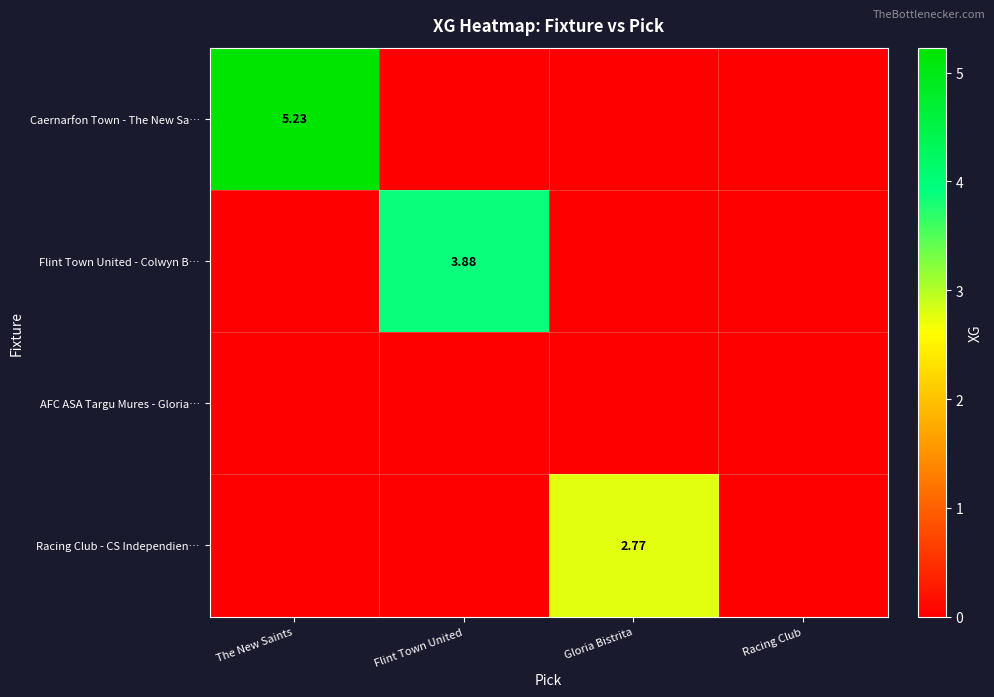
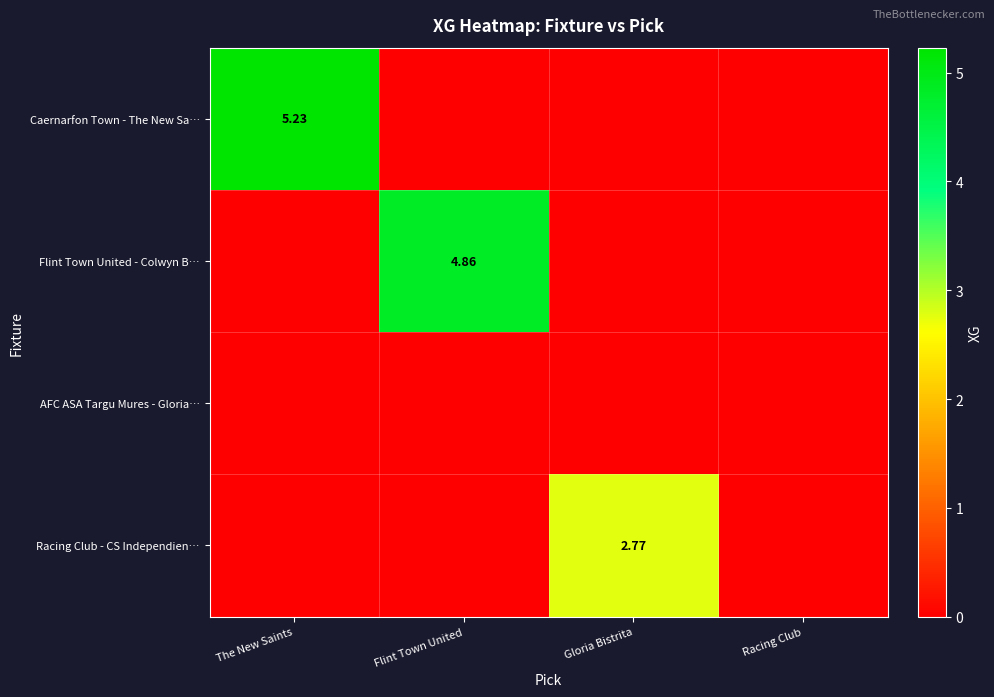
  {
    "Caernarfon Town - The New Sa…": {
      "The New Saints": 5.23
    },
    "Flint Town United - Colwyn B…": {
-     "Flint Town United": 3.88
+     "Flint Town United": 4.86
    },
    "Racing Club - CS Independien…": {
      "Gloria Bistrita": 2.77
    }
  }
